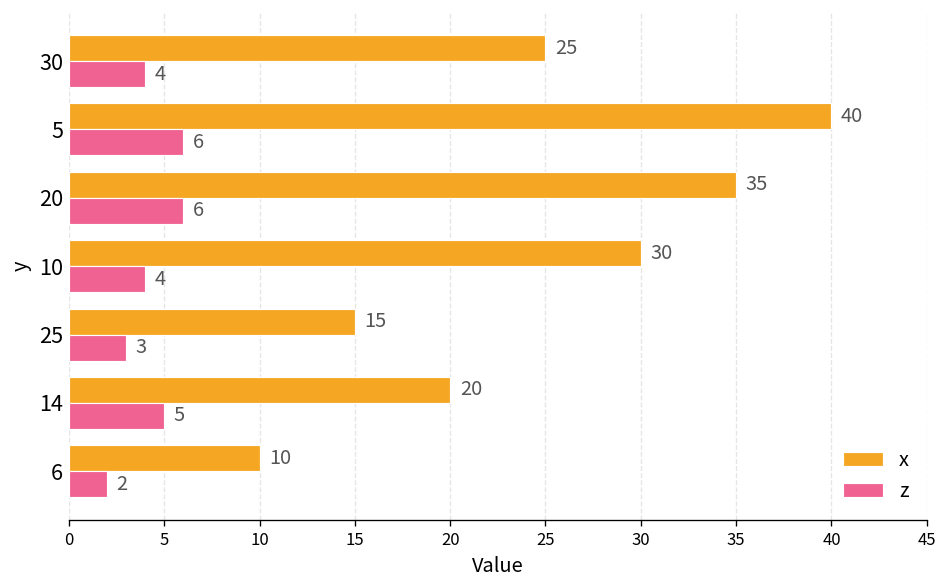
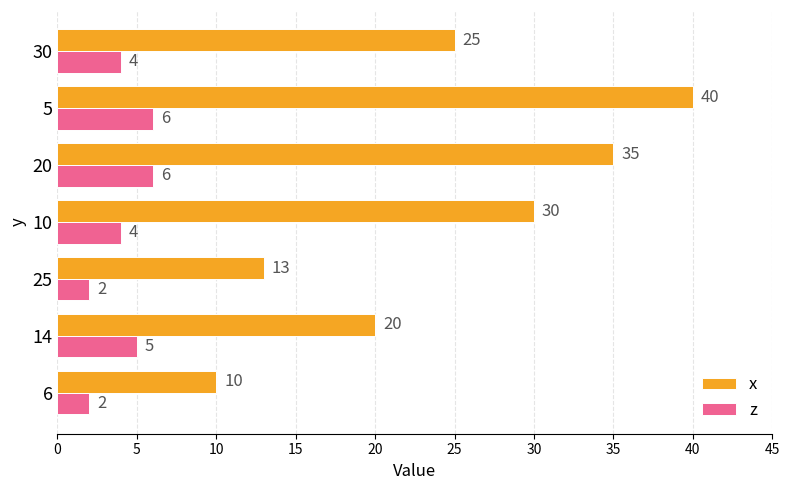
  {
    "x": {
      "30": 25,
      "5": 40,
      "20": 35,
      "10": 30,
-     "25": 15,
+     "25": 13,
      "14": 20,
      "6": 10
    },
    "z": {
      "30": 4,
      "5": 6,
      "20": 6,
      "10": 4,
-     "25": 3,
+     "25": 2,
      "14": 5,
      "6": 2
    }
  }
